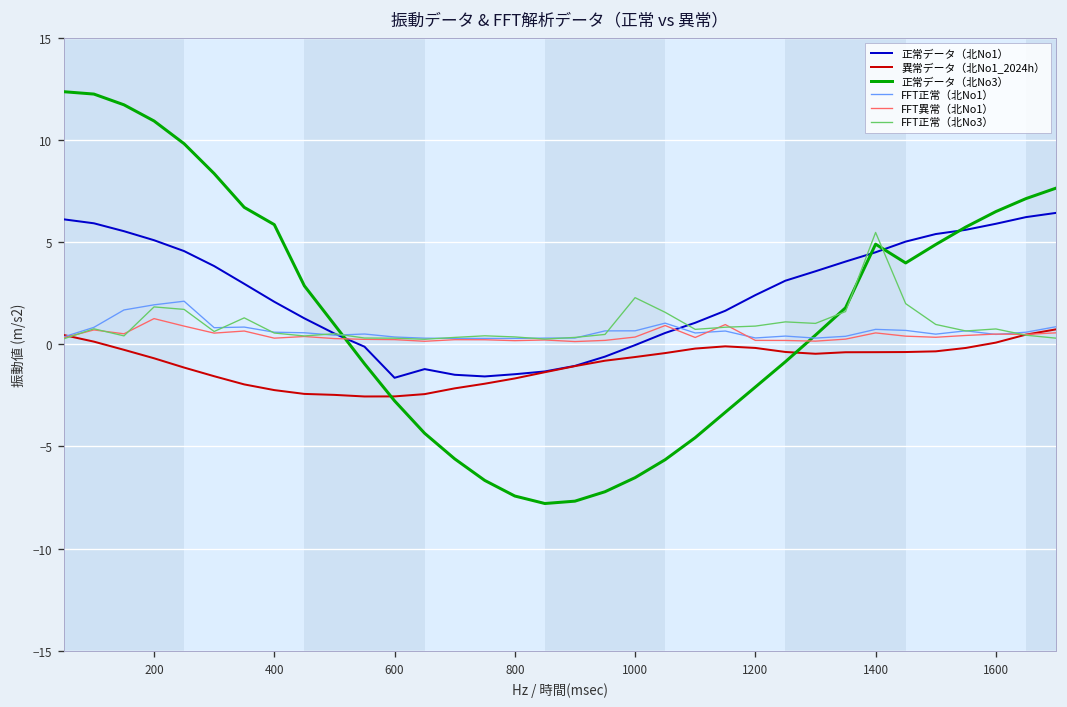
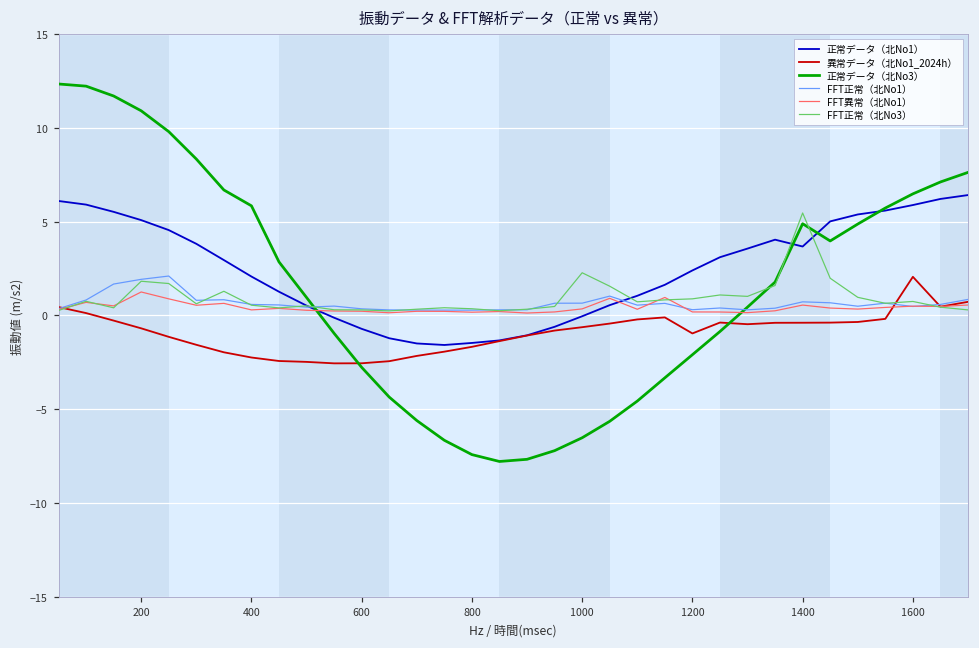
  {
    "正常データ（北No1）": {
      "200": 5.1,
      "400": 2.1,
-     "600": -1.6,
+     "600": -0.7,
      "800": -1.5,
      "1000": 0.0,
      "1200": 2.4,
-     "1400": 4.5,
+     "1400": 3.7,
      "1600": 5.9
    },
    "異常データ（北No1_2024h）": {
      "200": -0.7,
      "400": -2.2,
      "600": -2.6,
      "800": -1.7,
      "1000": -0.6,
-     "1200": -0.2,
+     "1200": -1.0,
      "1400": -0.4,
-     "1600": 0.1
+     "1600": 2.1
    },
    "正常データ（北No3）": {
      "200": 10.9,
      "400": 5.8,
      "600": -2.8,
      "800": -7.4,
      "1000": -6.5,
      "1200": -2.1,
      "1400": 4.9,
      "1600": 6.5
    },
    "FFT正常（北No1）": {
      "1000": 0.7,
      "1400": 0.7
    },
    "FFT異常（北No1）": {
      "200": 1.3,
      "400": 0.3,
      "1000": 0.3,
      "1400": 0.6
    },
    "FFT正常（北No3）": {
      "1000": 2.3,
      "1200": 0.9,
      "1400": 5.5,
      "1600": 0.7
    }
  }
